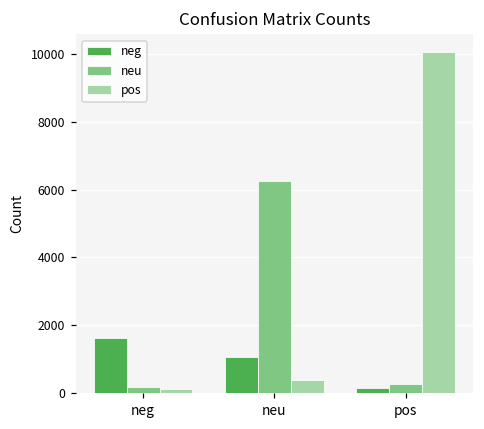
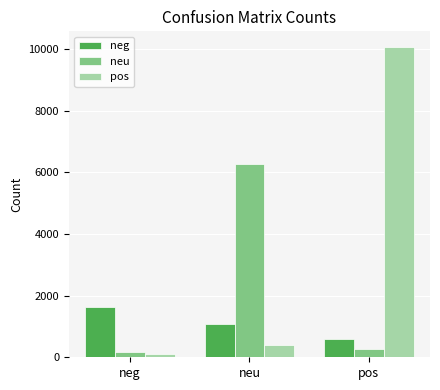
  {
    "neg": {
      "neg": 1600,
      "neu": 1100,
-     "pos": 200
+     "pos": 600
    }
  }
